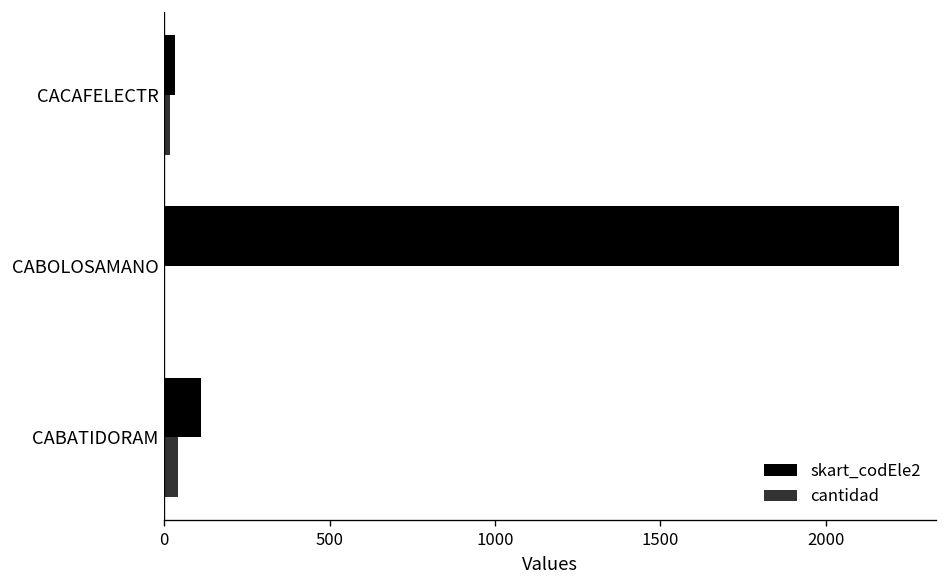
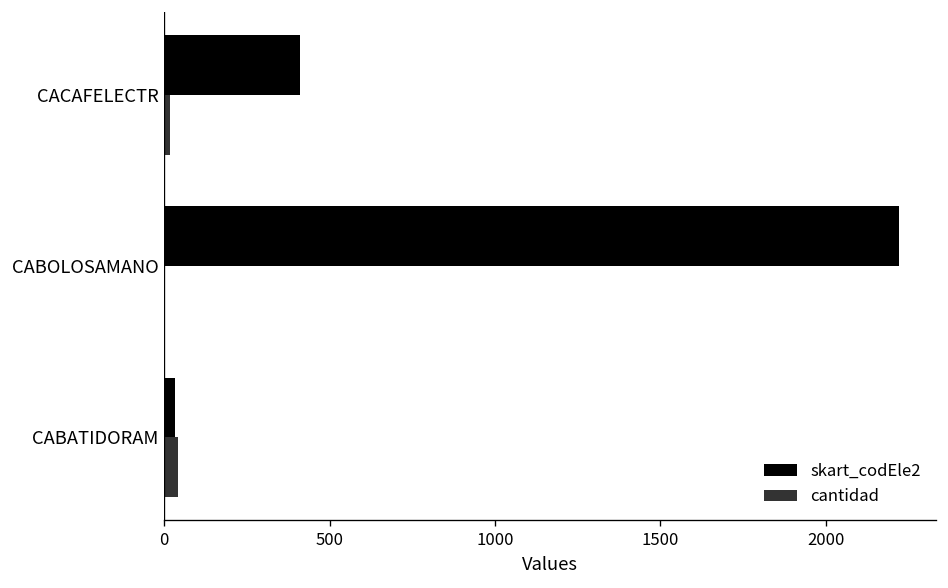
  {
    "skart_codEle2": {
-     "CACAFELECTR": 30,
+     "CACAFELECTR": 410,
      "CABOLOSAMANO": 2220,
-     "CABATIDORAM": 110
+     "CABATIDORAM": 30
    },
    "cantidad": {
      "CACAFELECTR": 20,
      "CABATIDORAM": 40
    }
  }
